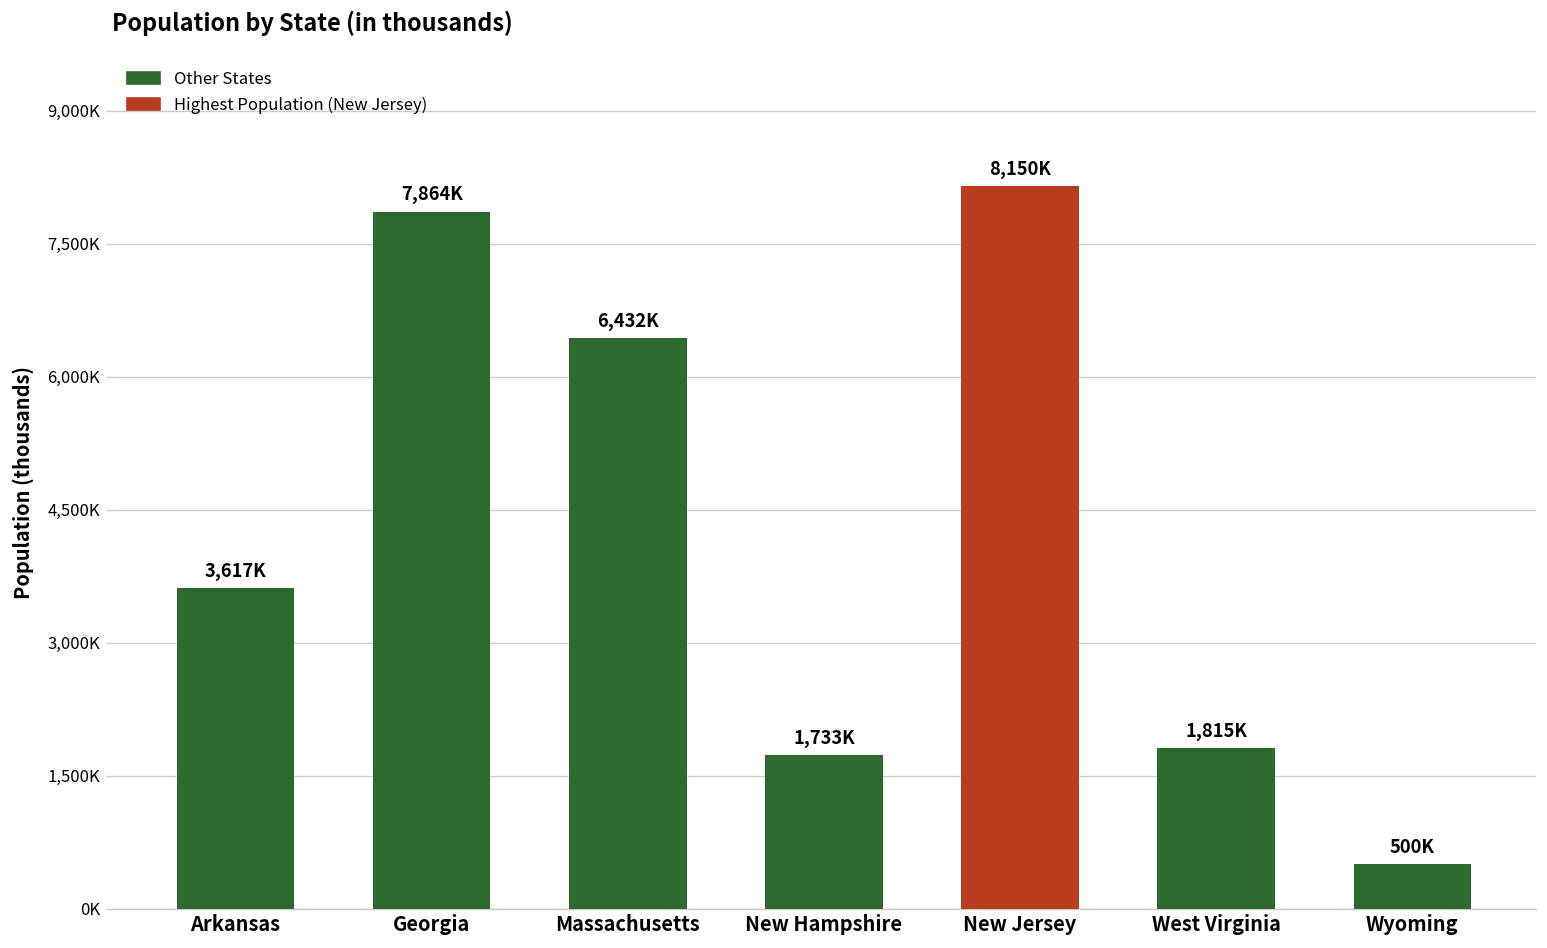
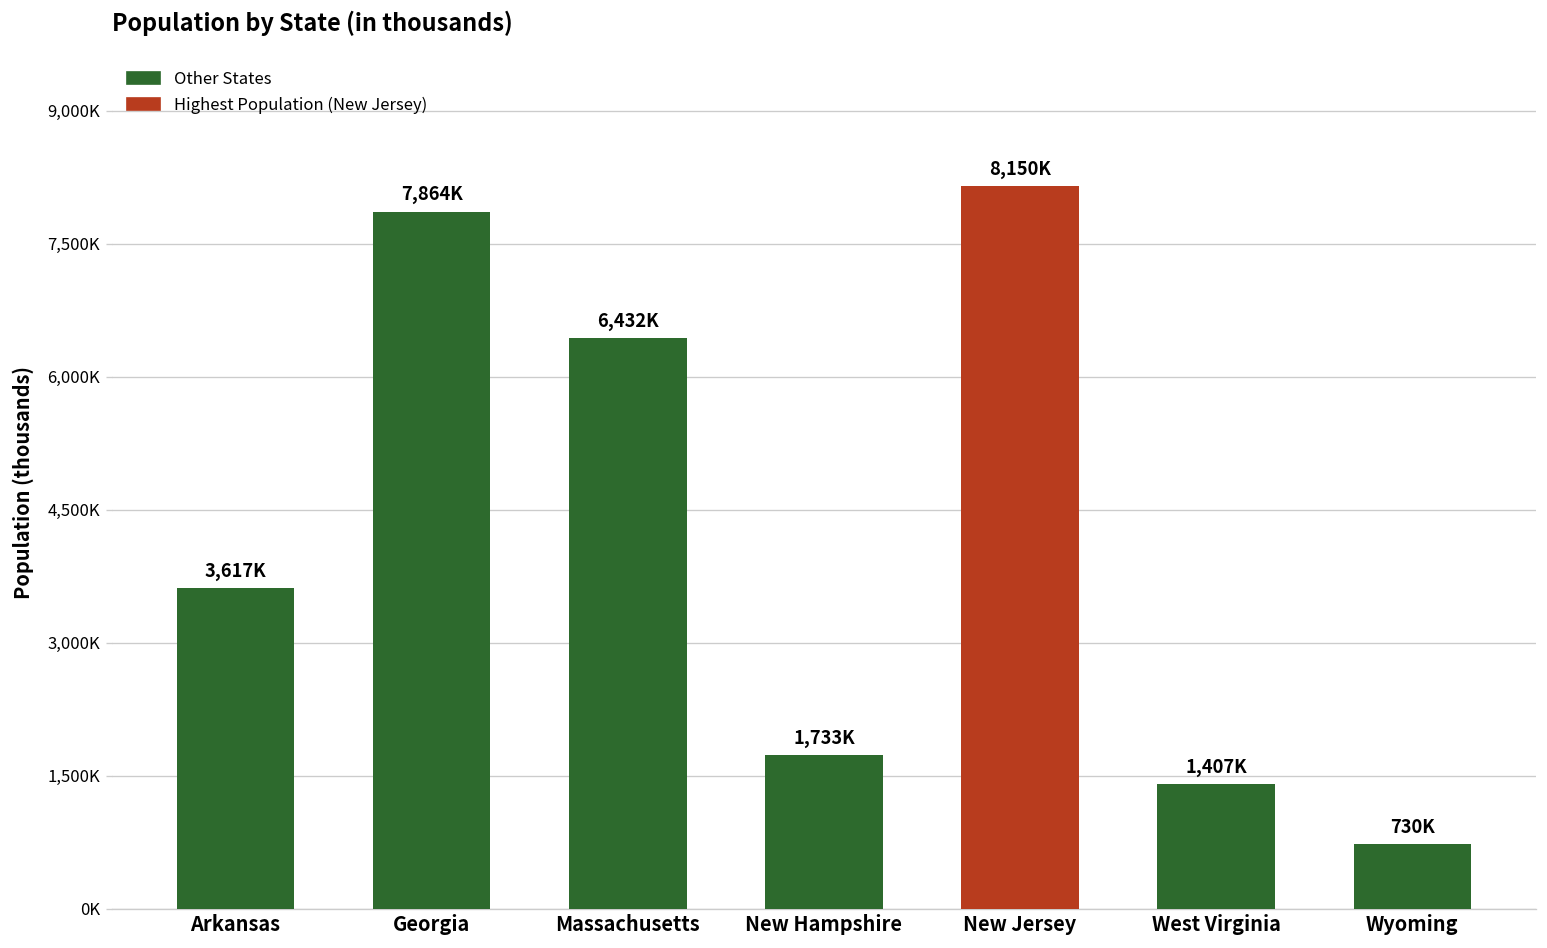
  {
    "Arkansas": "3,617K",
    "Georgia": "7,864K",
    "Massachusetts": "6,432K",
    "New Hampshire": "1,733K",
    "New Jersey": "8,150K",
-   "West Virginia": "1,815K",
-   "Wyoming": "500K"
+   "West Virginia": "1,407K",
+   "Wyoming": "730K"
  }
